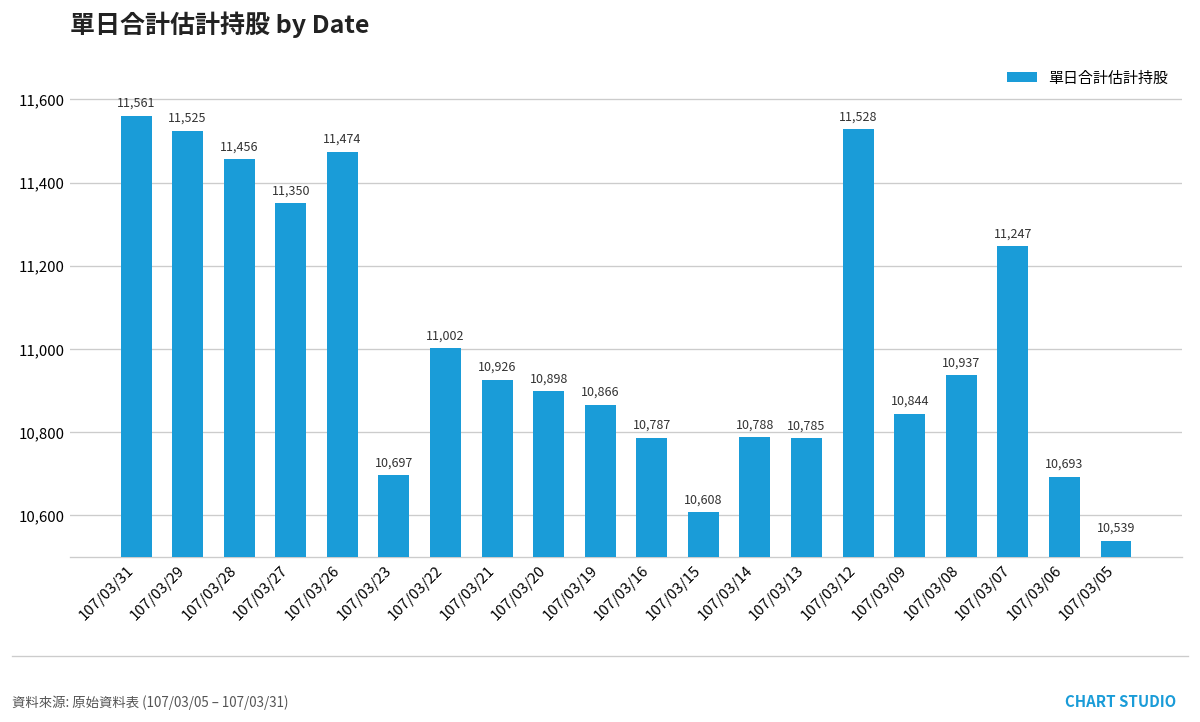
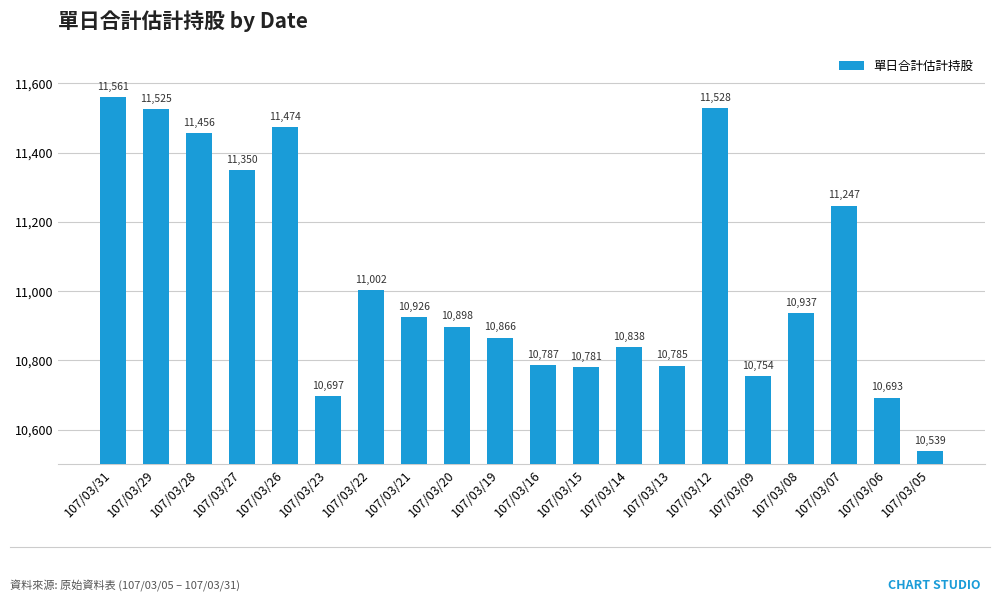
  {
    "107/03/31": "11,561",
    "107/03/29": "11,525",
    "107/03/28": "11,456",
    "107/03/27": "11,350",
    "107/03/26": "11,474",
    "107/03/23": "10,697",
    "107/03/22": "11,002",
    "107/03/21": "10,926",
    "107/03/20": "10,898",
    "107/03/19": "10,866",
    "107/03/16": "10,787",
-   "107/03/15": "10,608",
-   "107/03/14": "10,788",
+   "107/03/15": "10,781",
+   "107/03/14": "10,838",
    "107/03/13": "10,785",
    "107/03/12": "11,528",
-   "107/03/09": "10,844",
+   "107/03/09": "10,754",
    "107/03/08": "10,937",
    "107/03/07": "11,247",
    "107/03/06": "10,693",
    "107/03/05": "10,539"
  }
